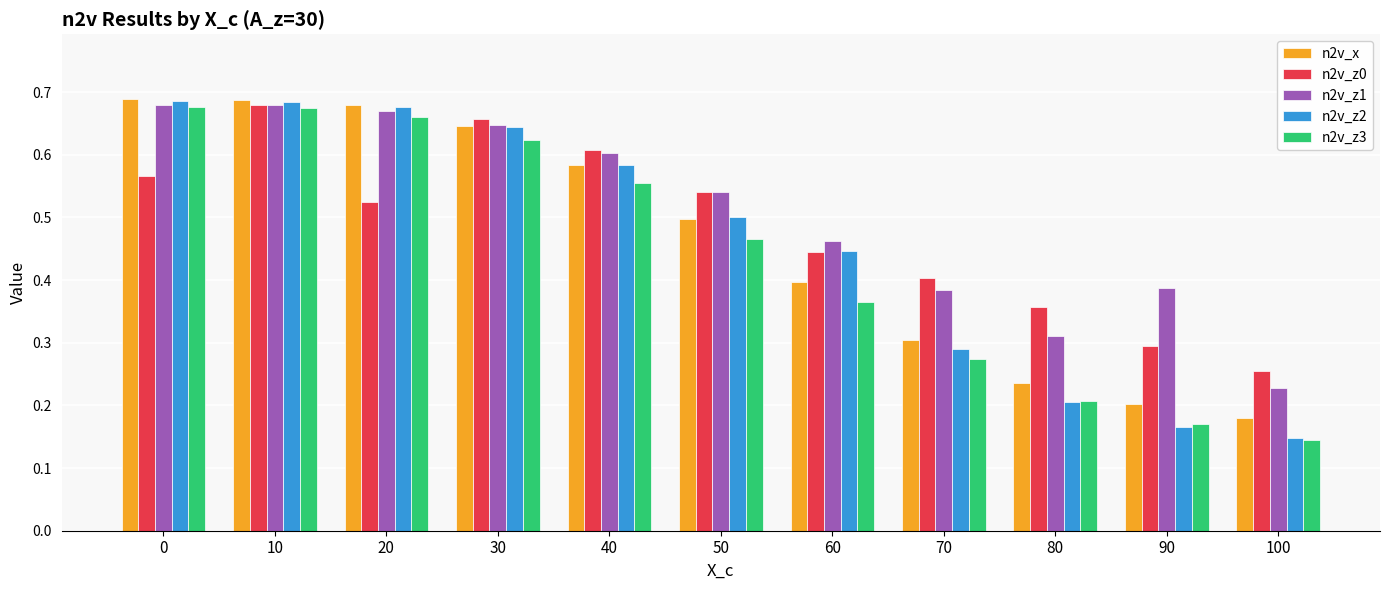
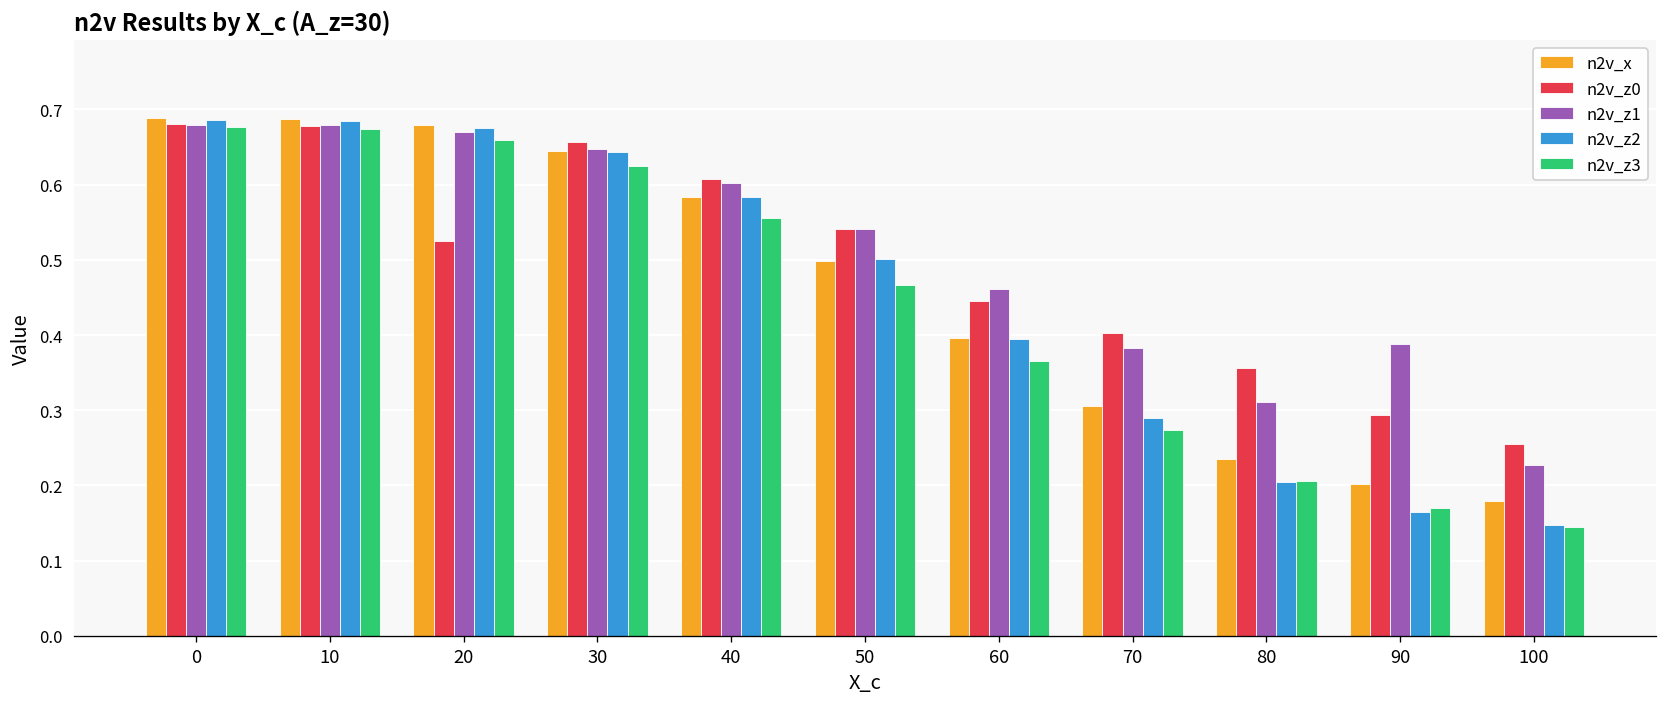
  {
    "n2v_x": {
      "0": 0.69,
      "10": 0.69,
      "20": 0.68,
      "30": 0.65,
      "40": 0.58,
      "50": 0.50,
      "60": 0.40,
      "70": 0.31,
      "80": 0.24,
      "90": 0.20,
      "100": 0.18
    },
    "n2v_z0": {
-     "0": 0.57,
+     "0": 0.68,
      "10": 0.68,
      "20": 0.53,
      "30": 0.66,
      "40": 0.61,
      "50": 0.54,
      "60": 0.45,
      "70": 0.40,
      "80": 0.36,
      "90": 0.29,
      "100": 0.26
    },
    "n2v_z1": {
      "0": 0.68,
      "10": 0.68,
      "20": 0.67,
      "30": 0.65,
      "40": 0.60,
      "50": 0.54,
      "60": 0.46,
      "70": 0.38,
      "80": 0.31,
      "90": 0.39,
      "100": 0.23
    },
    "n2v_z2": {
      "0": 0.69,
      "10": 0.68,
      "20": 0.68,
      "30": 0.64,
      "40": 0.58,
      "50": 0.50,
-     "60": 0.45,
+     "60": 0.39,
      "70": 0.29,
      "80": 0.21,
      "90": 0.17,
      "100": 0.15
    },
    "n2v_z3": {
      "0": 0.68,
      "10": 0.67,
      "20": 0.66,
      "30": 0.62,
      "40": 0.56,
      "50": 0.47,
      "60": 0.37,
      "70": 0.27,
      "80": 0.21,
      "90": 0.17,
      "100": 0.15
    }
  }
